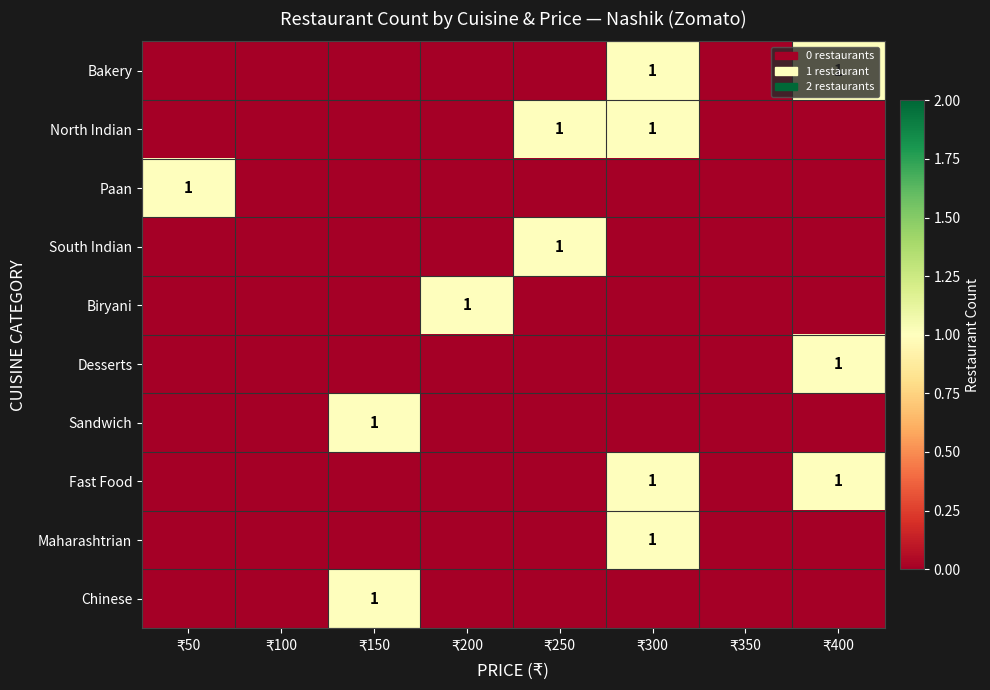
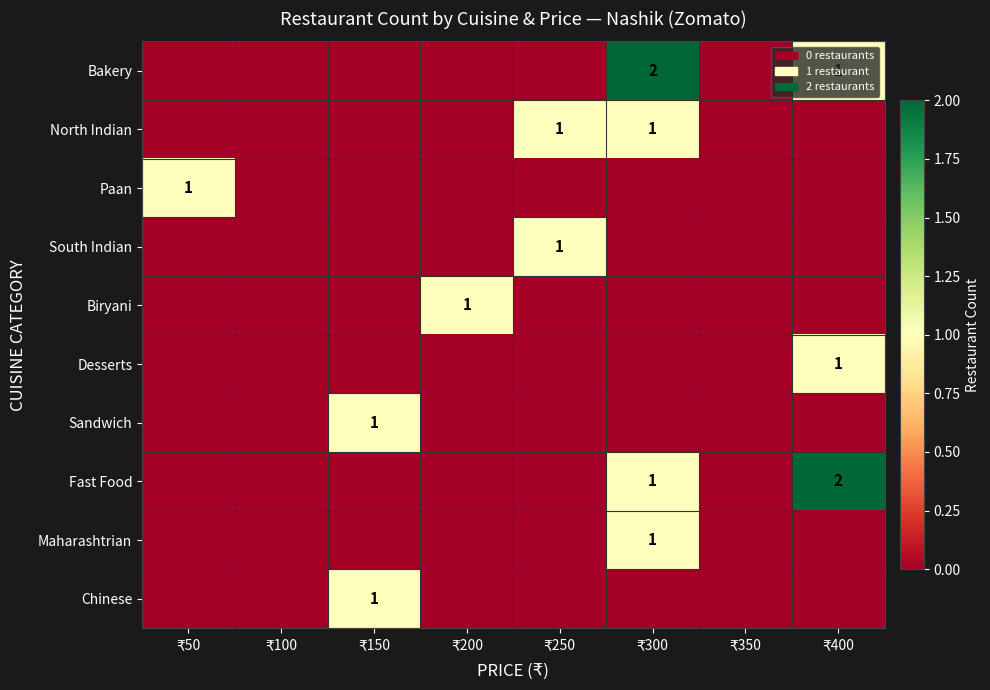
  {
    "Bakery": {
-     "₹300": 1
+     "₹300": 2
    },
    "North Indian": {
      "₹250": 1,
      "₹300": 1
    },
    "Paan": {
      "₹50": 1
    },
    "South Indian": {
      "₹250": 1
    },
    "Biryani": {
      "₹200": 1
    },
    "Desserts": {
      "₹400": 1
    },
    "Sandwich": {
      "₹150": 1
    },
    "Fast Food": {
      "₹300": 1,
-     "₹400": 1
+     "₹400": 2
    },
    "Maharashtrian": {
      "₹300": 1
    },
    "Chinese": {
      "₹150": 1
    }
  }
